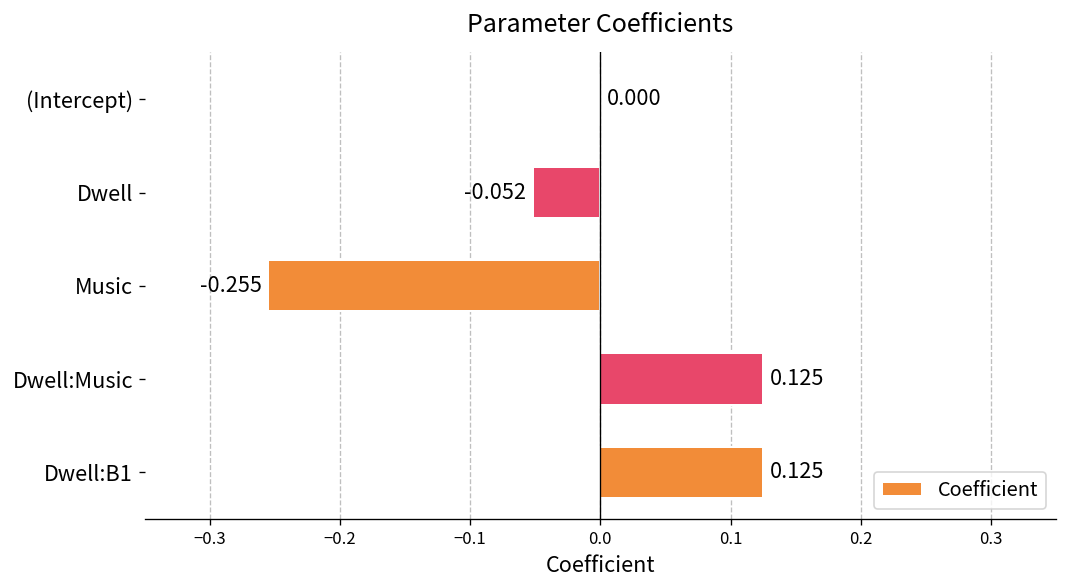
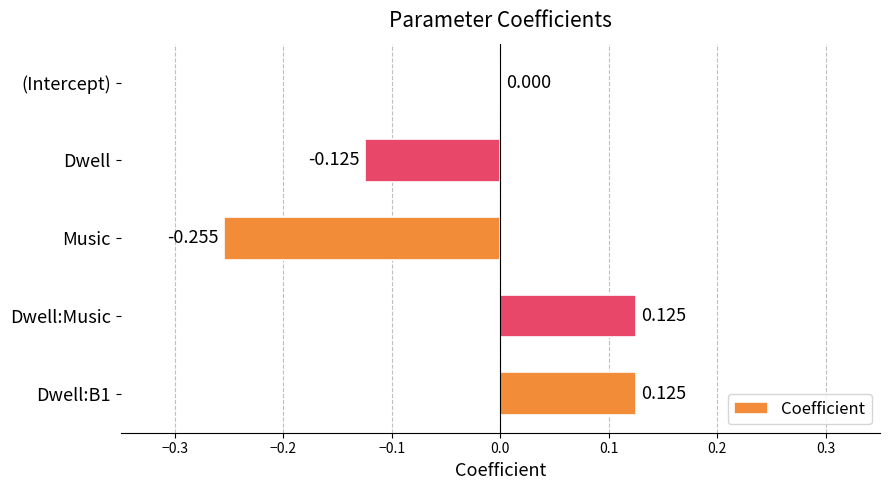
  {
    "(Intercept)": 0.000,
-   "Dwell": -0.052,
+   "Dwell": -0.125,
    "Music": -0.255,
    "Dwell:Music": 0.125,
    "Dwell:B1": 0.125
  }
